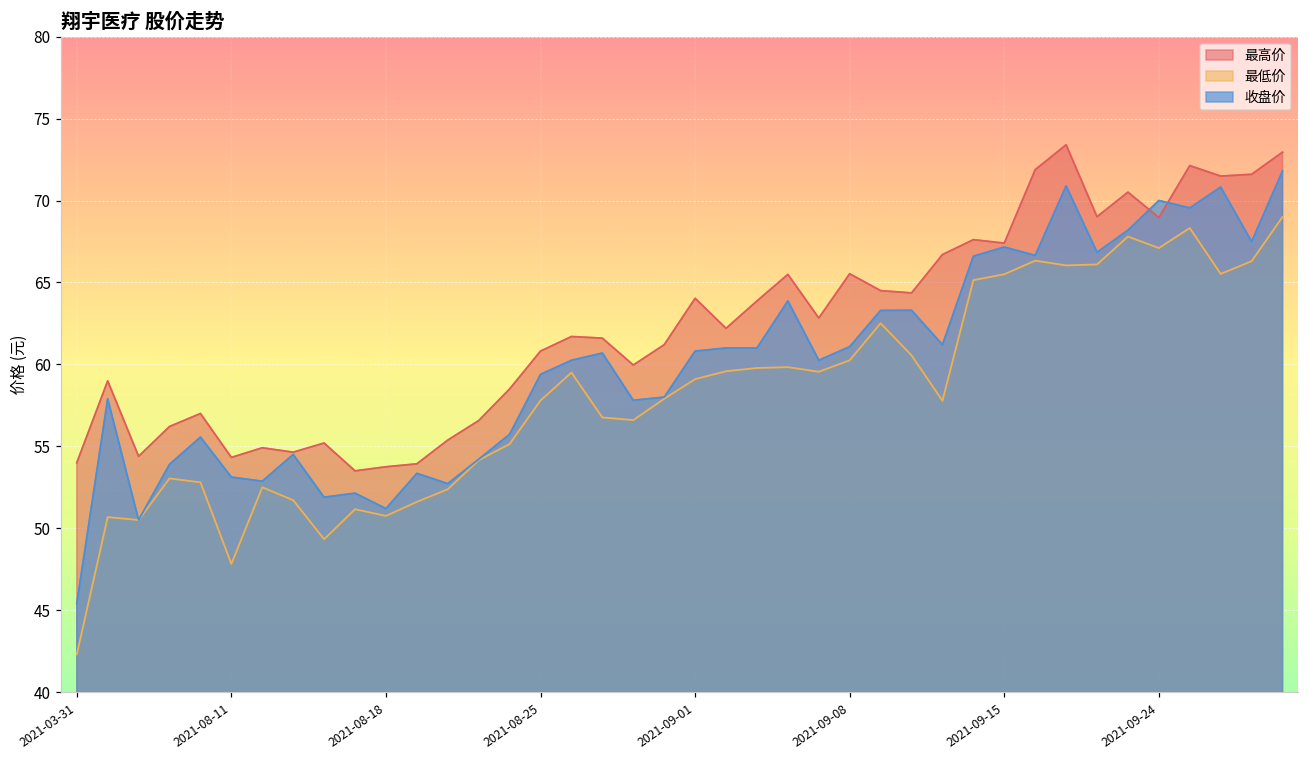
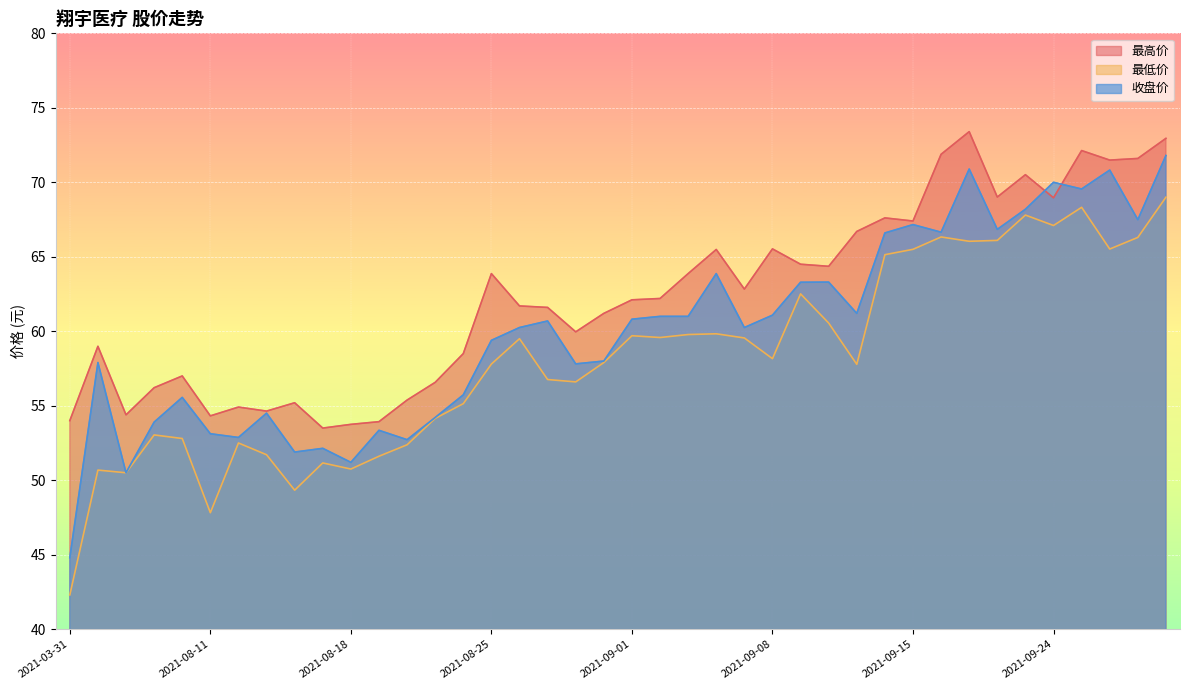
  {
    "最高价": {
      "2021-03-31": 54.0,
      "2021-08-11": 54.3,
      "2021-08-18": 53.8,
-     "2021-08-25": 60.8,
-     "2021-09-01": 64.0,
+     "2021-08-25": 63.9,
+     "2021-09-01": 62.1,
      "2021-09-08": 65.5,
      "2021-09-15": 67.4,
      "2021-09-24": 69.0
    },
    "最低价": {
      "2021-03-31": 42.3,
      "2021-08-11": 47.8,
      "2021-08-18": 50.8,
      "2021-08-25": 57.8,
-     "2021-09-01": 59.1,
-     "2021-09-08": 60.3,
+     "2021-09-01": 59.7,
+     "2021-09-08": 58.2,
      "2021-09-15": 65.5,
      "2021-09-24": 67.1
    },
    "收盘价": {
-     "2021-03-31": 45.4,
+     "2021-03-31": 44.8,
      "2021-08-11": 53.1,
      "2021-08-18": 51.2,
      "2021-08-25": 59.4,
      "2021-09-01": 60.8,
      "2021-09-08": 61.1,
      "2021-09-15": 67.2,
      "2021-09-24": 70.0
    }
  }
